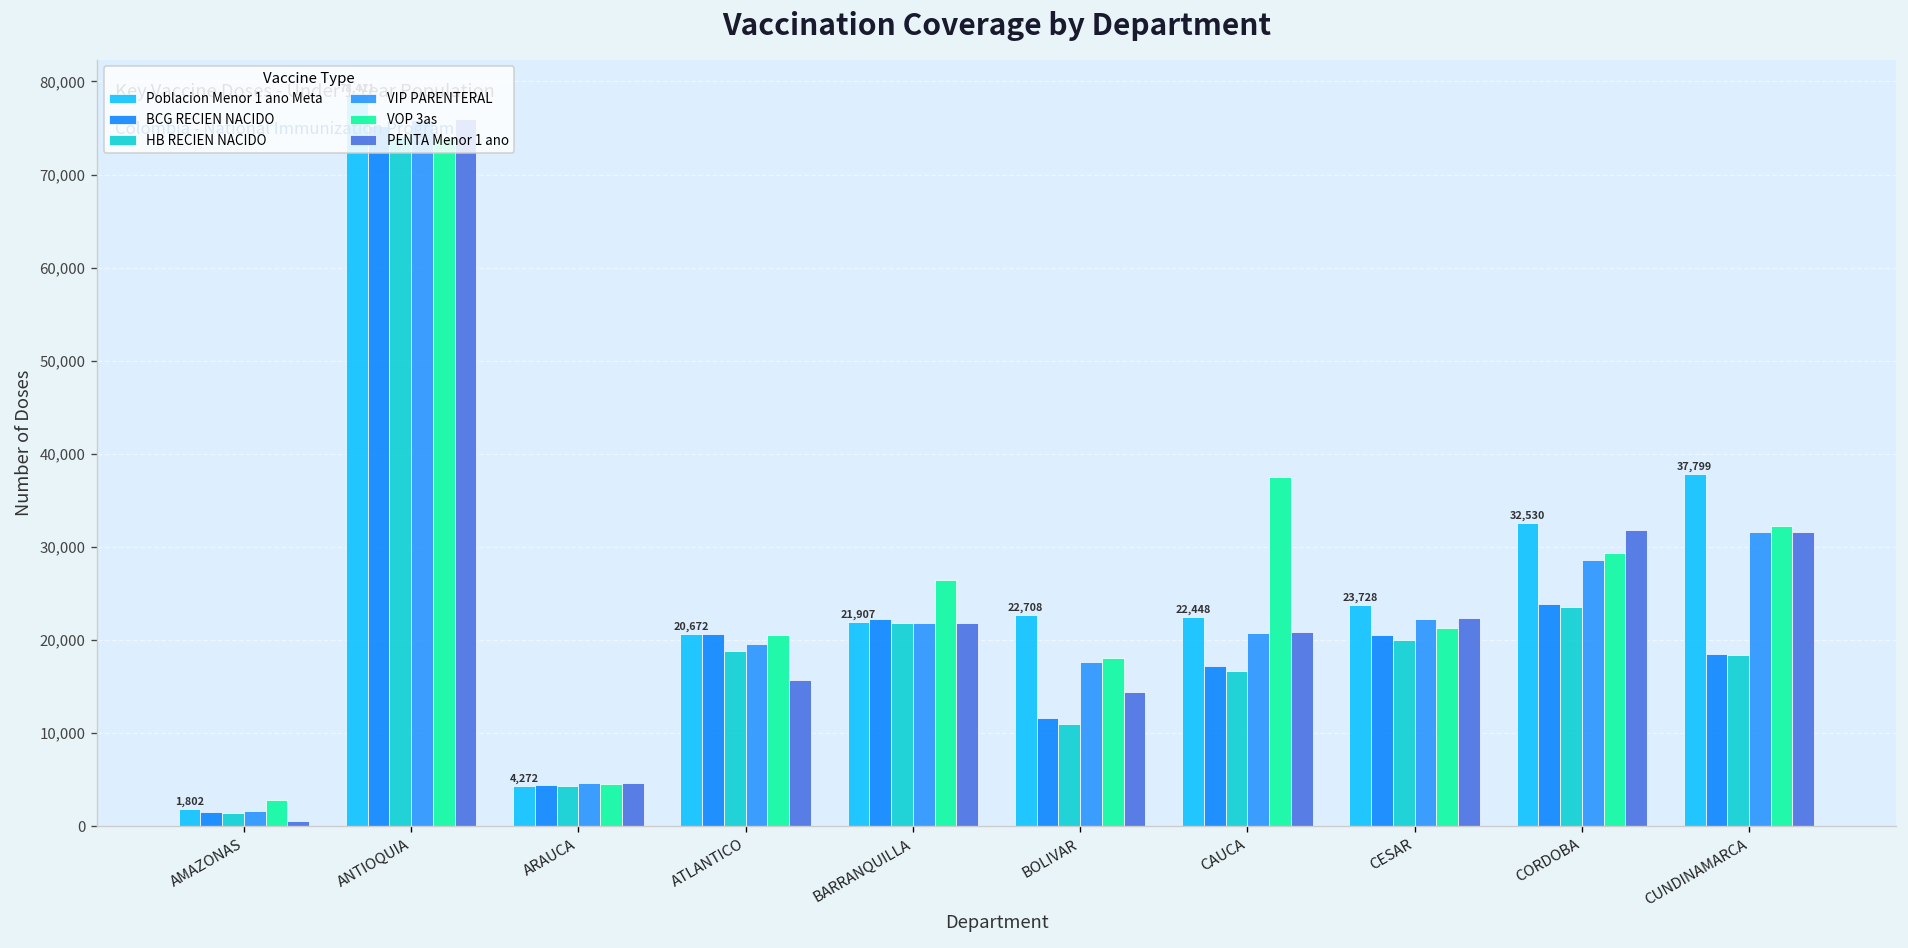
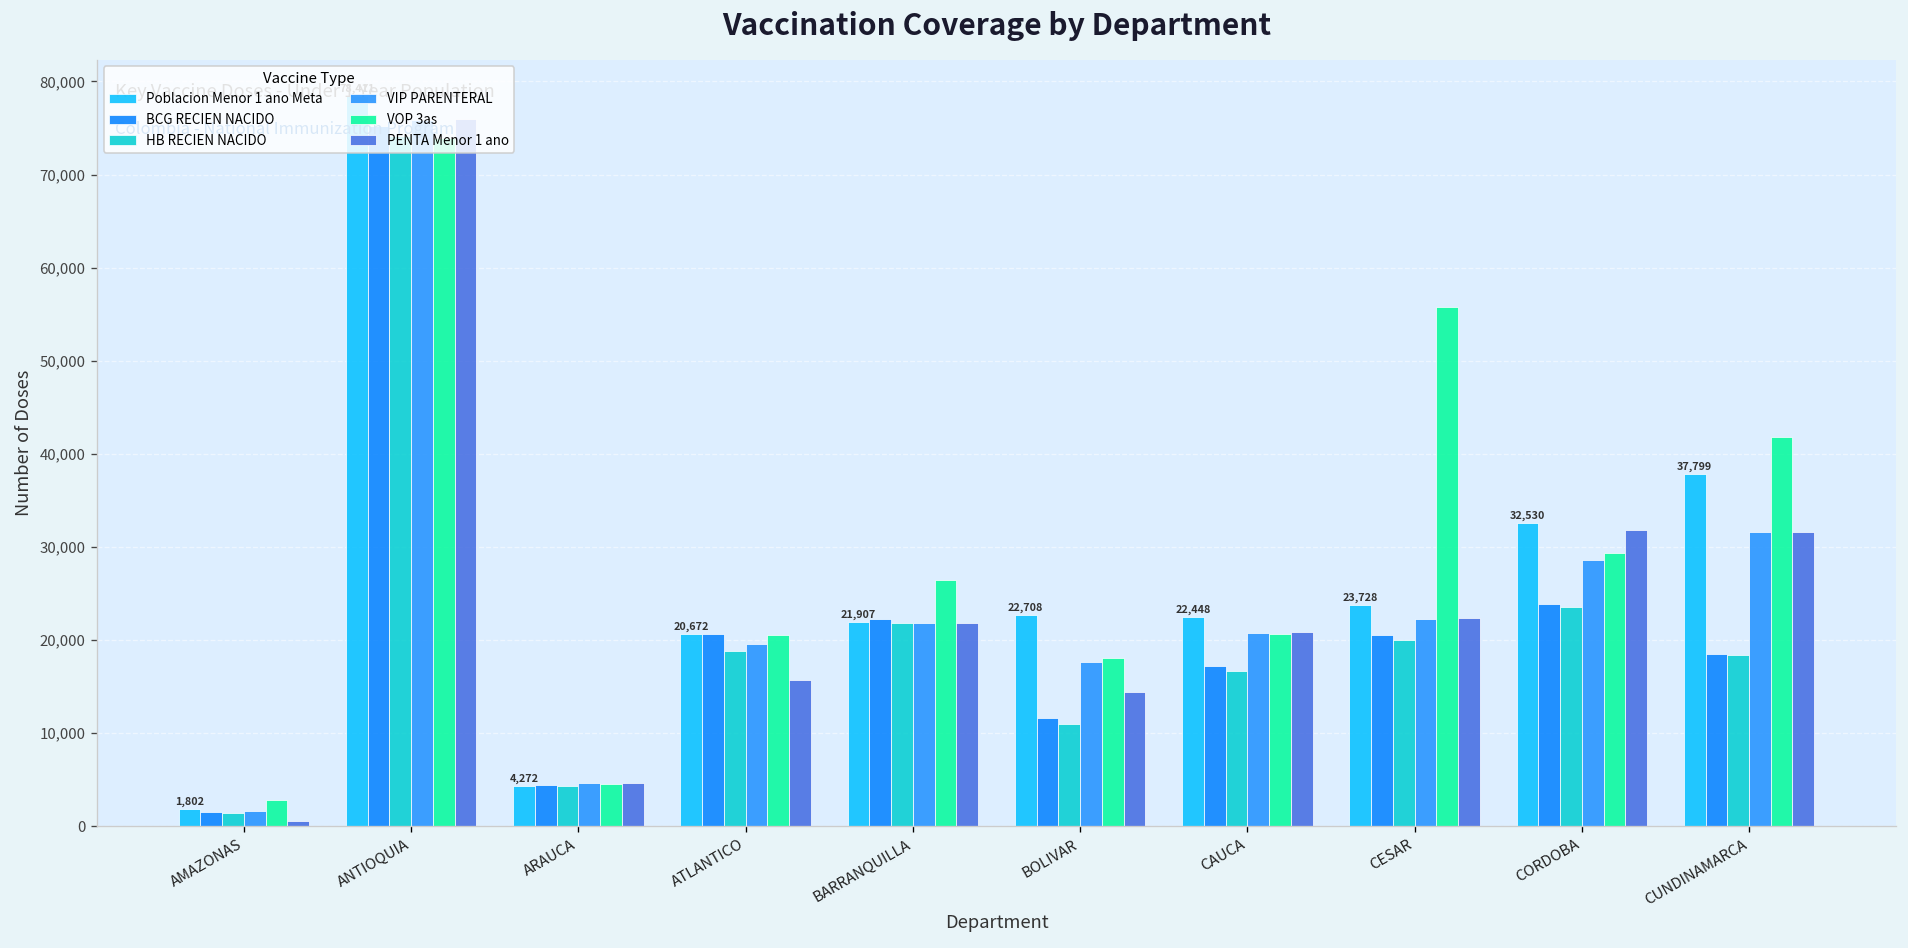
  {
    "VOP 3as": {
      "AMAZONAS": "3,000",
      "ARAUCA": "5,000",
      "ATLANTICO": "21,000",
      "BARRANQUILLA": "26,000",
      "BOLIVAR": "18,000",
-     "CAUCA": "37,000",
-     "CESAR": "21,000",
+     "CAUCA": "21,000",
+     "CESAR": "56,000",
      "CORDOBA": "29,000",
-     "CUNDINAMARCA": "32,000"
+     "CUNDINAMARCA": "42,000"
    },
    "PENTA Menor 1 ano": {
      "AMAZONAS": "1,000",
      "ARAUCA": "5,000",
      "ATLANTICO": "16,000",
      "BARRANQUILLA": "22,000",
      "BOLIVAR": "14,000",
      "CAUCA": "21,000",
      "CESAR": "22,000",
      "CORDOBA": "32,000",
      "CUNDINAMARCA": "32,000"
    }
  }
